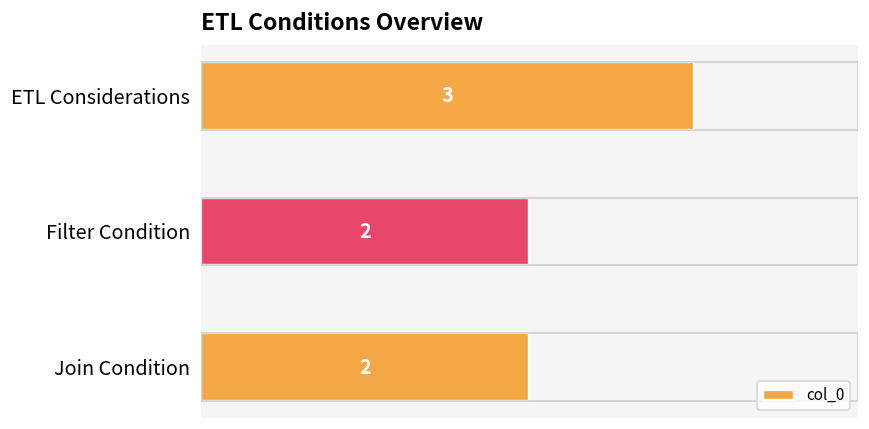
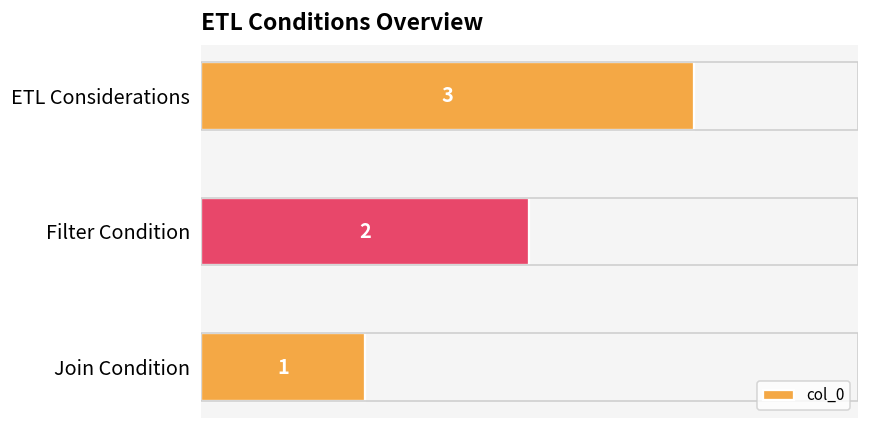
  {
    "ETL Considerations": 3,
    "Filter Condition": 2,
-   "Join Condition": 2
+   "Join Condition": 1
  }
